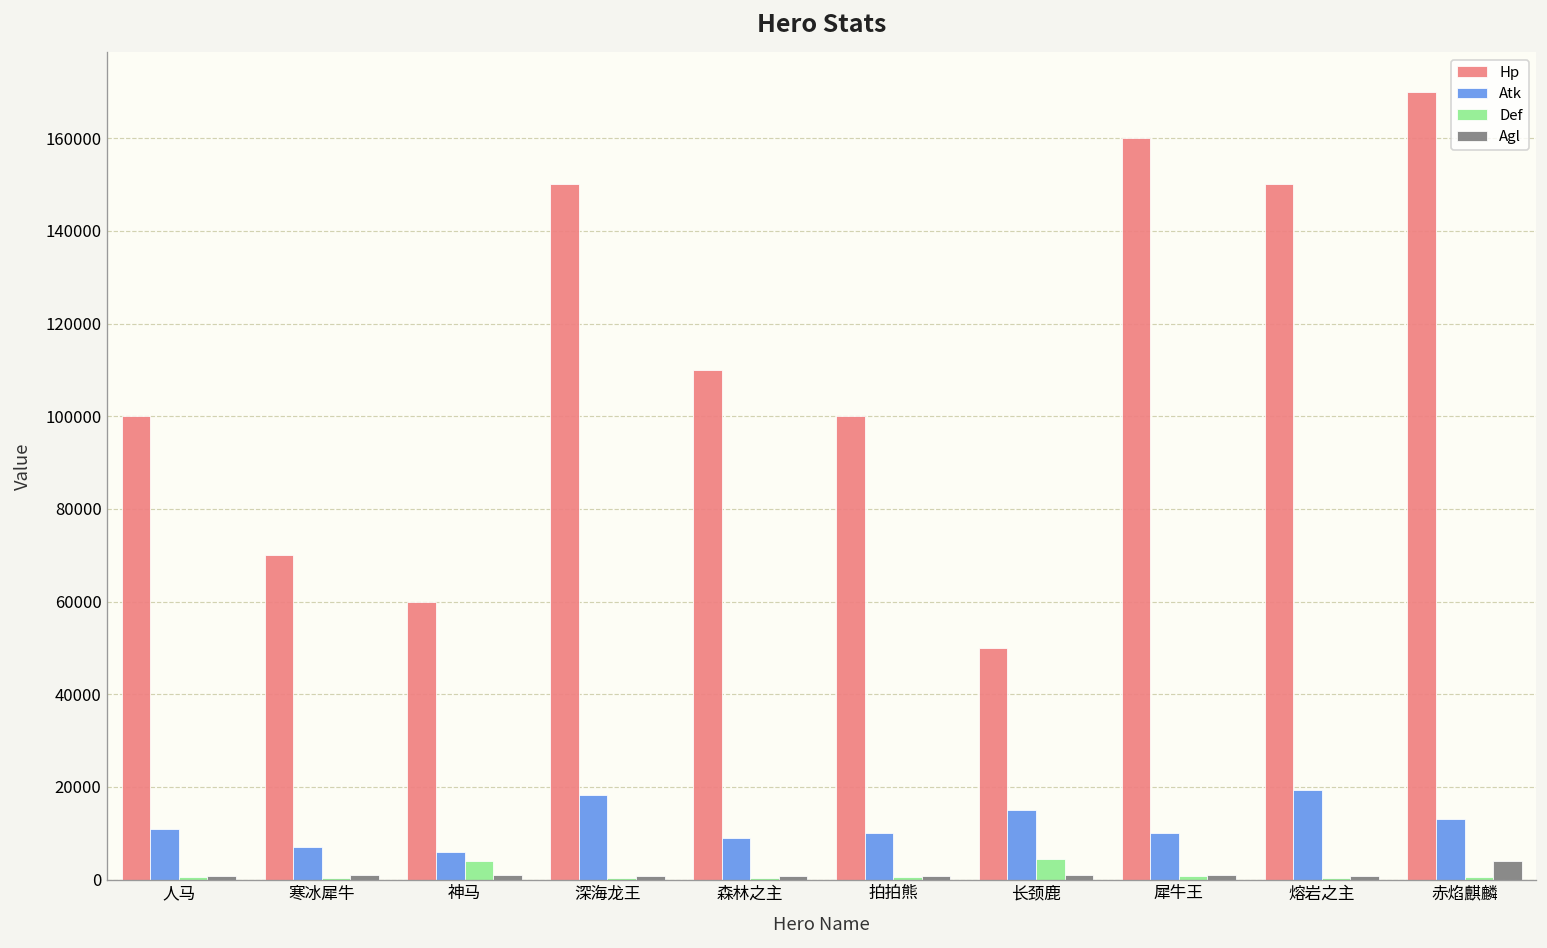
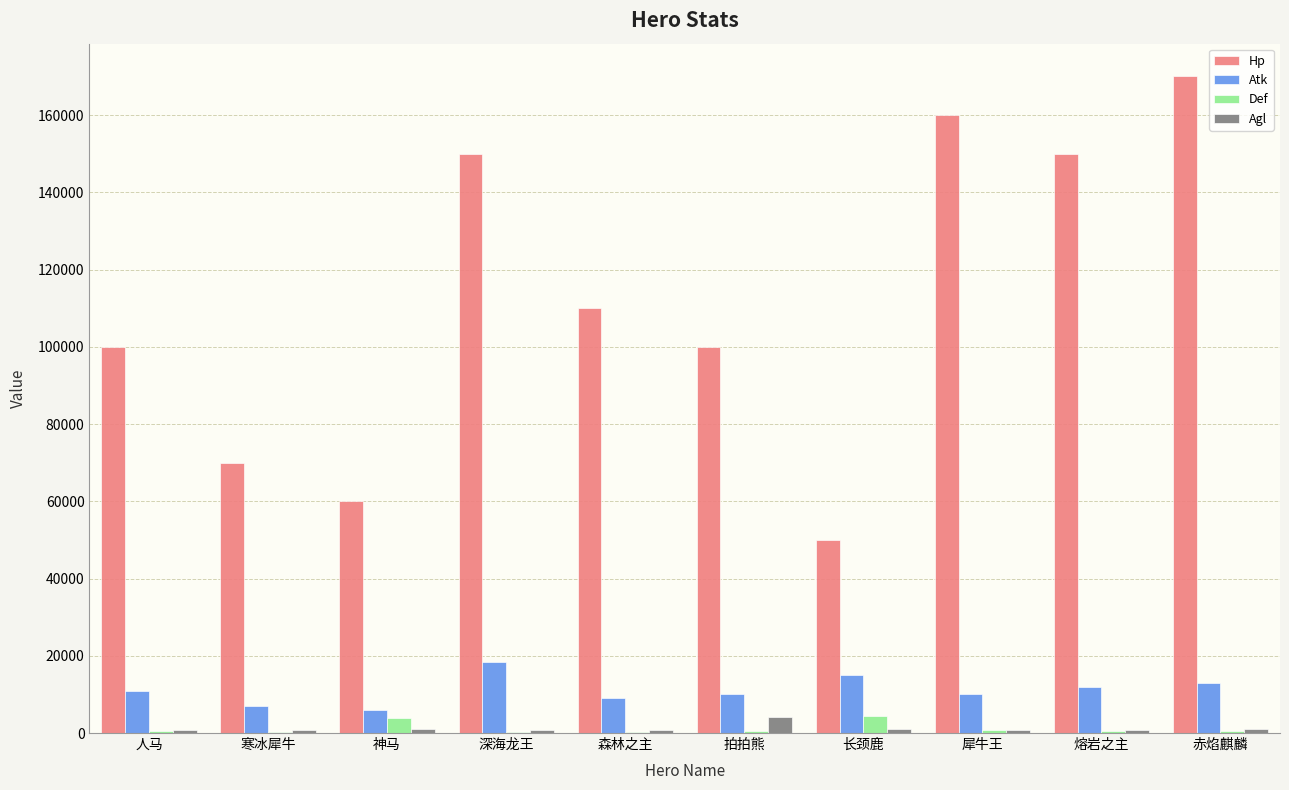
  {
    "Hp": {
      "人马": 100000,
      "寒冰犀牛": 70000,
      "神马": 60000,
      "深海龙王": 150000,
      "森林之主": 110000,
      "拍拍熊": 100000,
      "长颈鹿": 50000,
      "犀牛王": 160000,
      "熔岩之主": 150000,
      "赤焰麒麟": 170000
    },
    "Atk": {
      "人马": 11000,
      "寒冰犀牛": 7000,
      "神马": 6000,
      "深海龙王": 18000,
      "森林之主": 9000,
      "拍拍熊": 10000,
      "长颈鹿": 15000,
      "犀牛王": 10000,
-     "熔岩之主": 19000,
+     "熔岩之主": 12000,
      "赤焰麒麟": 13000
    },
    "Def": {
      "神马": 4000,
      "长颈鹿": 4000,
      "犀牛王": 1000
    },
    "Agl": {
      "人马": 1000,
      "寒冰犀牛": 1000,
      "神马": 1000,
      "深海龙王": 1000,
      "森林之主": 1000,
-     "拍拍熊": 1000,
+     "拍拍熊": 4000,
      "长颈鹿": 1000,
      "犀牛王": 1000,
      "熔岩之主": 1000,
-     "赤焰麒麟": 4000
+     "赤焰麒麟": 1000
    }
  }
